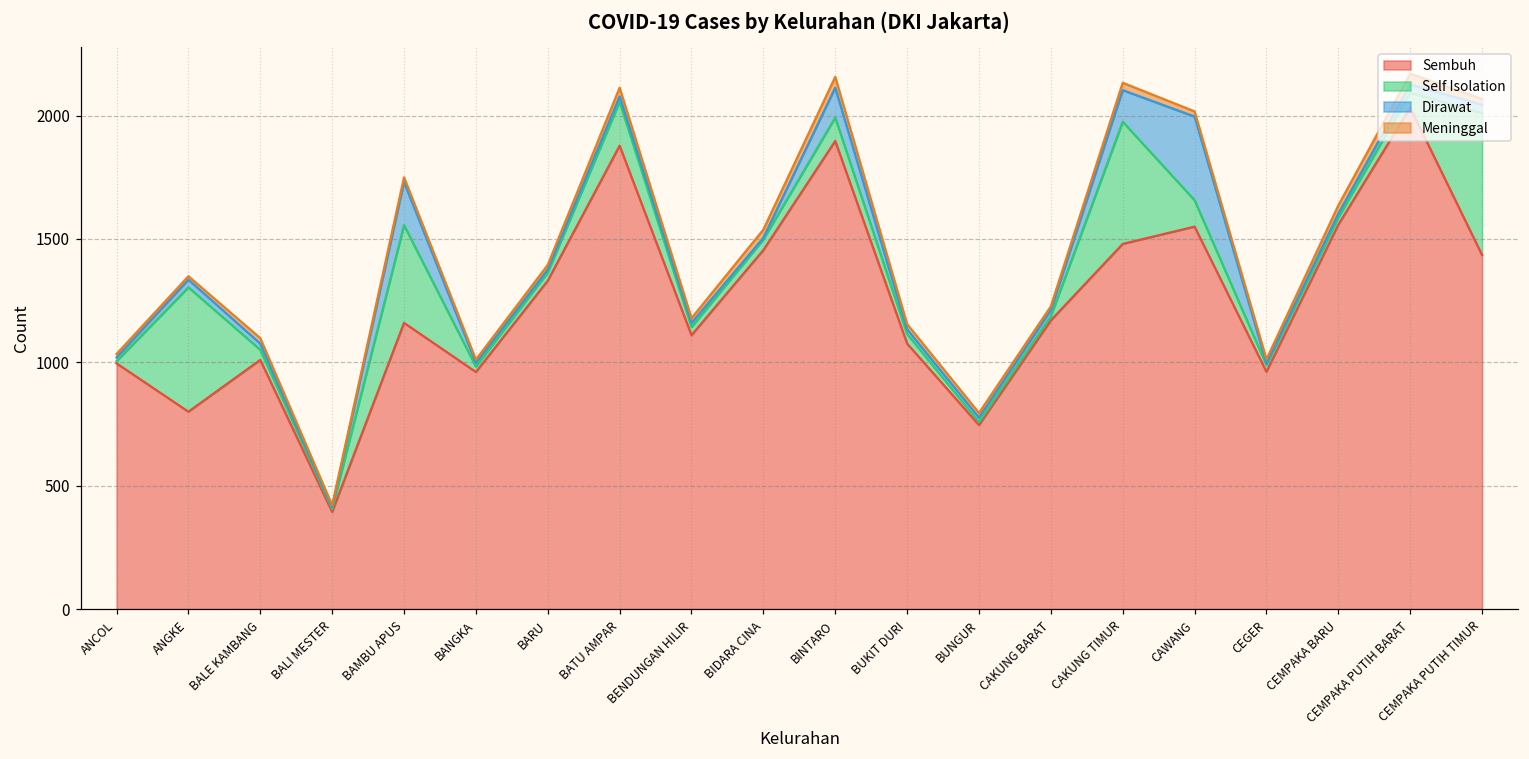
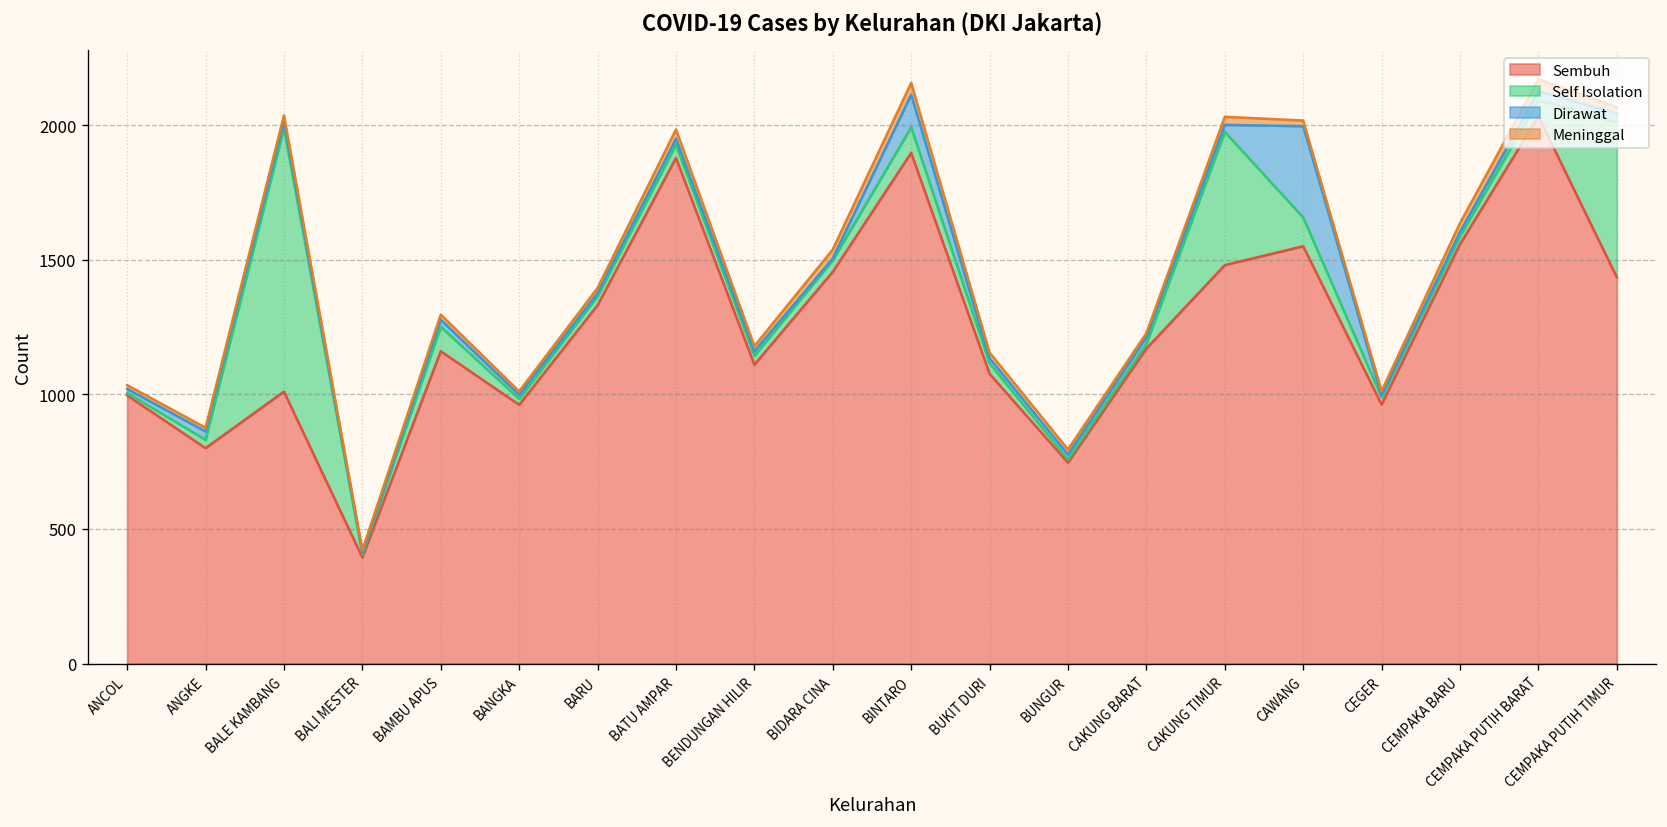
  {
    "Self Isolation": {
-     "ANGKE": 500,
-     "BALE KAMBANG": 40,
-     "BAMBU APUS": 400,
+     "ANGKE": 30,
+     "BALE KAMBANG": 980,
+     "BAMBU APUS": 90,
      "BANGKA": 20,
      "BARU": 30,
-     "BATU AMPAR": 180,
+     "BATU AMPAR": 50,
      "BENDUNGAN HILIR": 30,
      "BINTARO": 100,
      "BUKIT DURI": 40,
      "BUNGUR": 10,
      "CAKUNG BARAT": 20,
      "CAKUNG TIMUR": 500,
      "CAWANG": 110,
      "CEMPAKA BARU": 30
    },
    "Dirawat": {
      "ANCOL": 20,
      "ANGKE": 30,
      "BALE KAMBANG": 30,
-     "BAMBU APUS": 180,
+     "BAMBU APUS": 30,
      "BANGKA": 20,
      "BARU": 10,
      "BATU AMPAR": 20,
      "BENDUNGAN HILIR": 20,
      "BINTARO": 120,
      "BUKIT DURI": 20,
      "BUNGUR": 20,
      "CAKUNG BARAT": 30,
-     "CAKUNG TIMUR": 130,
+     "CAKUNG TIMUR": 30,
      "CAWANG": 340,
      "CEMPAKA BARU": 20
    }
  }
